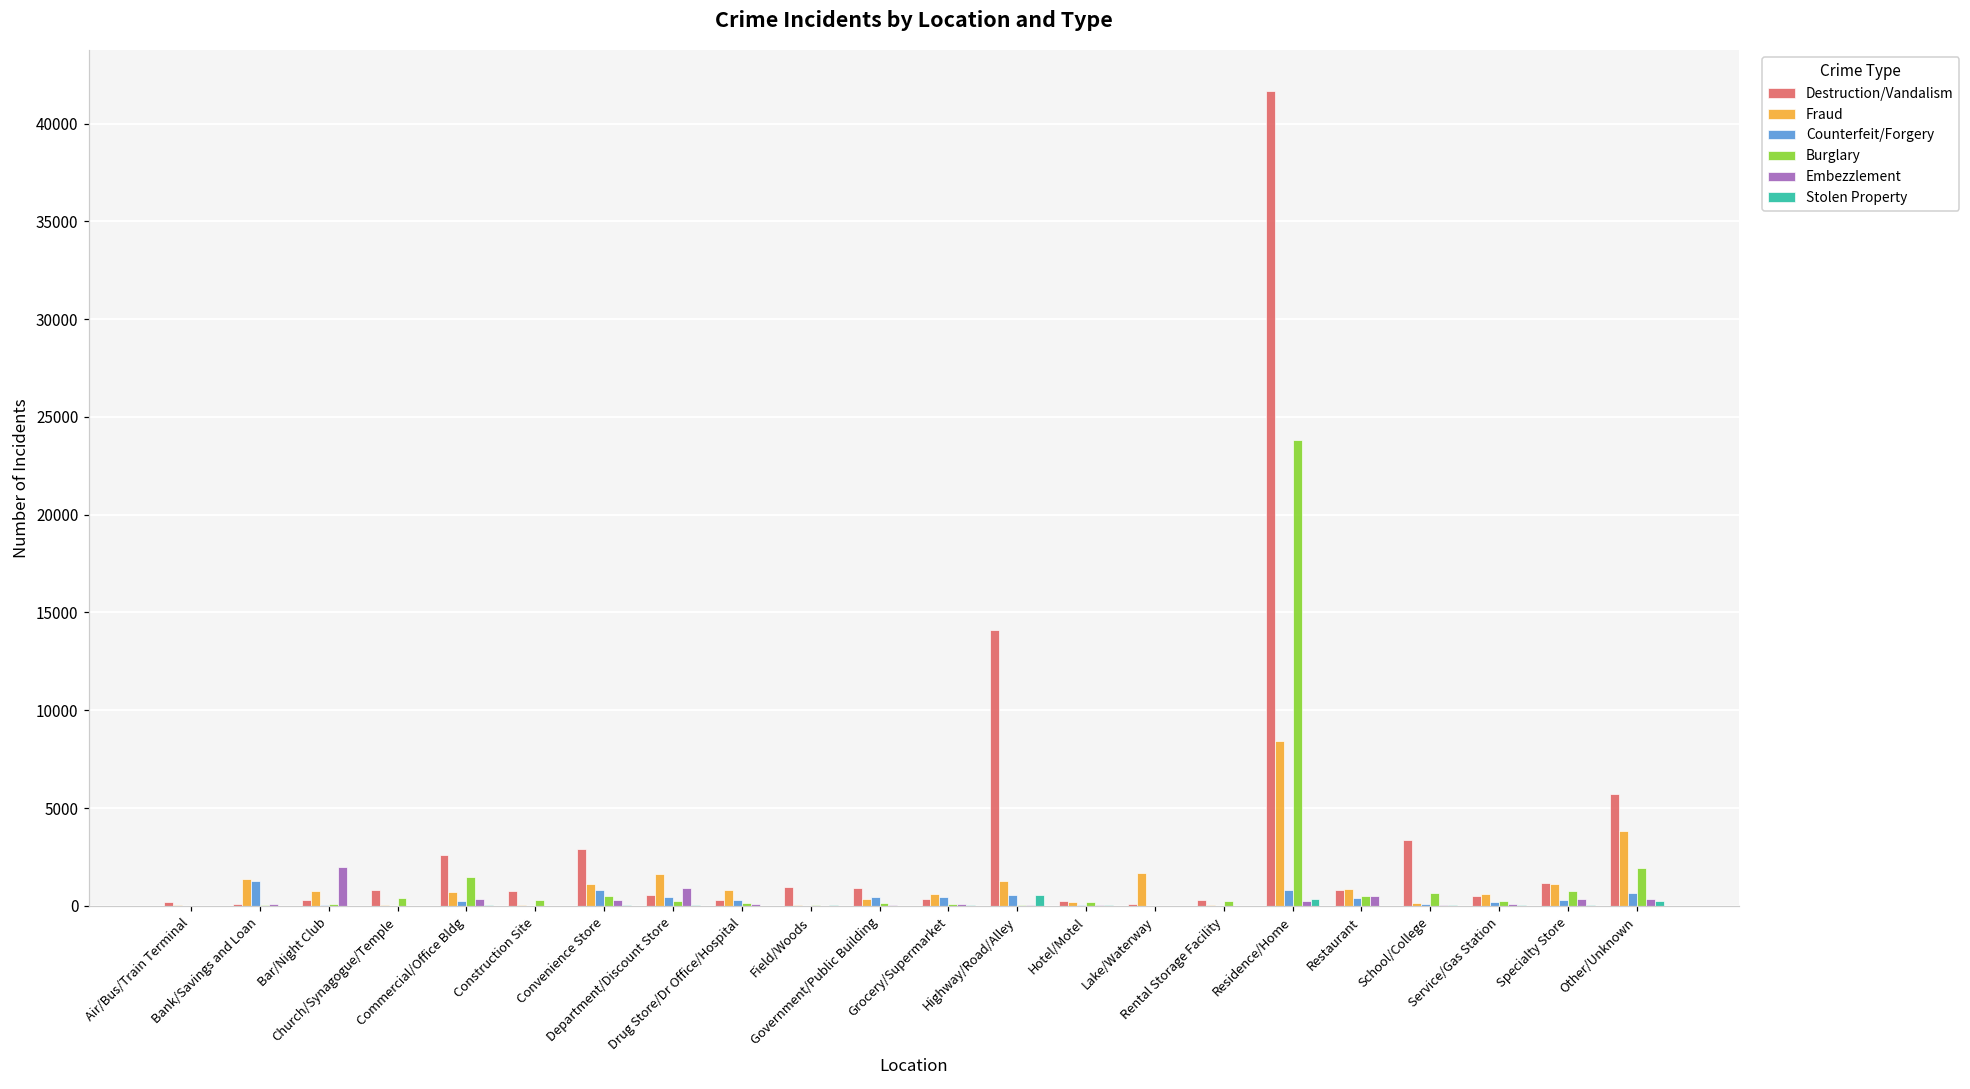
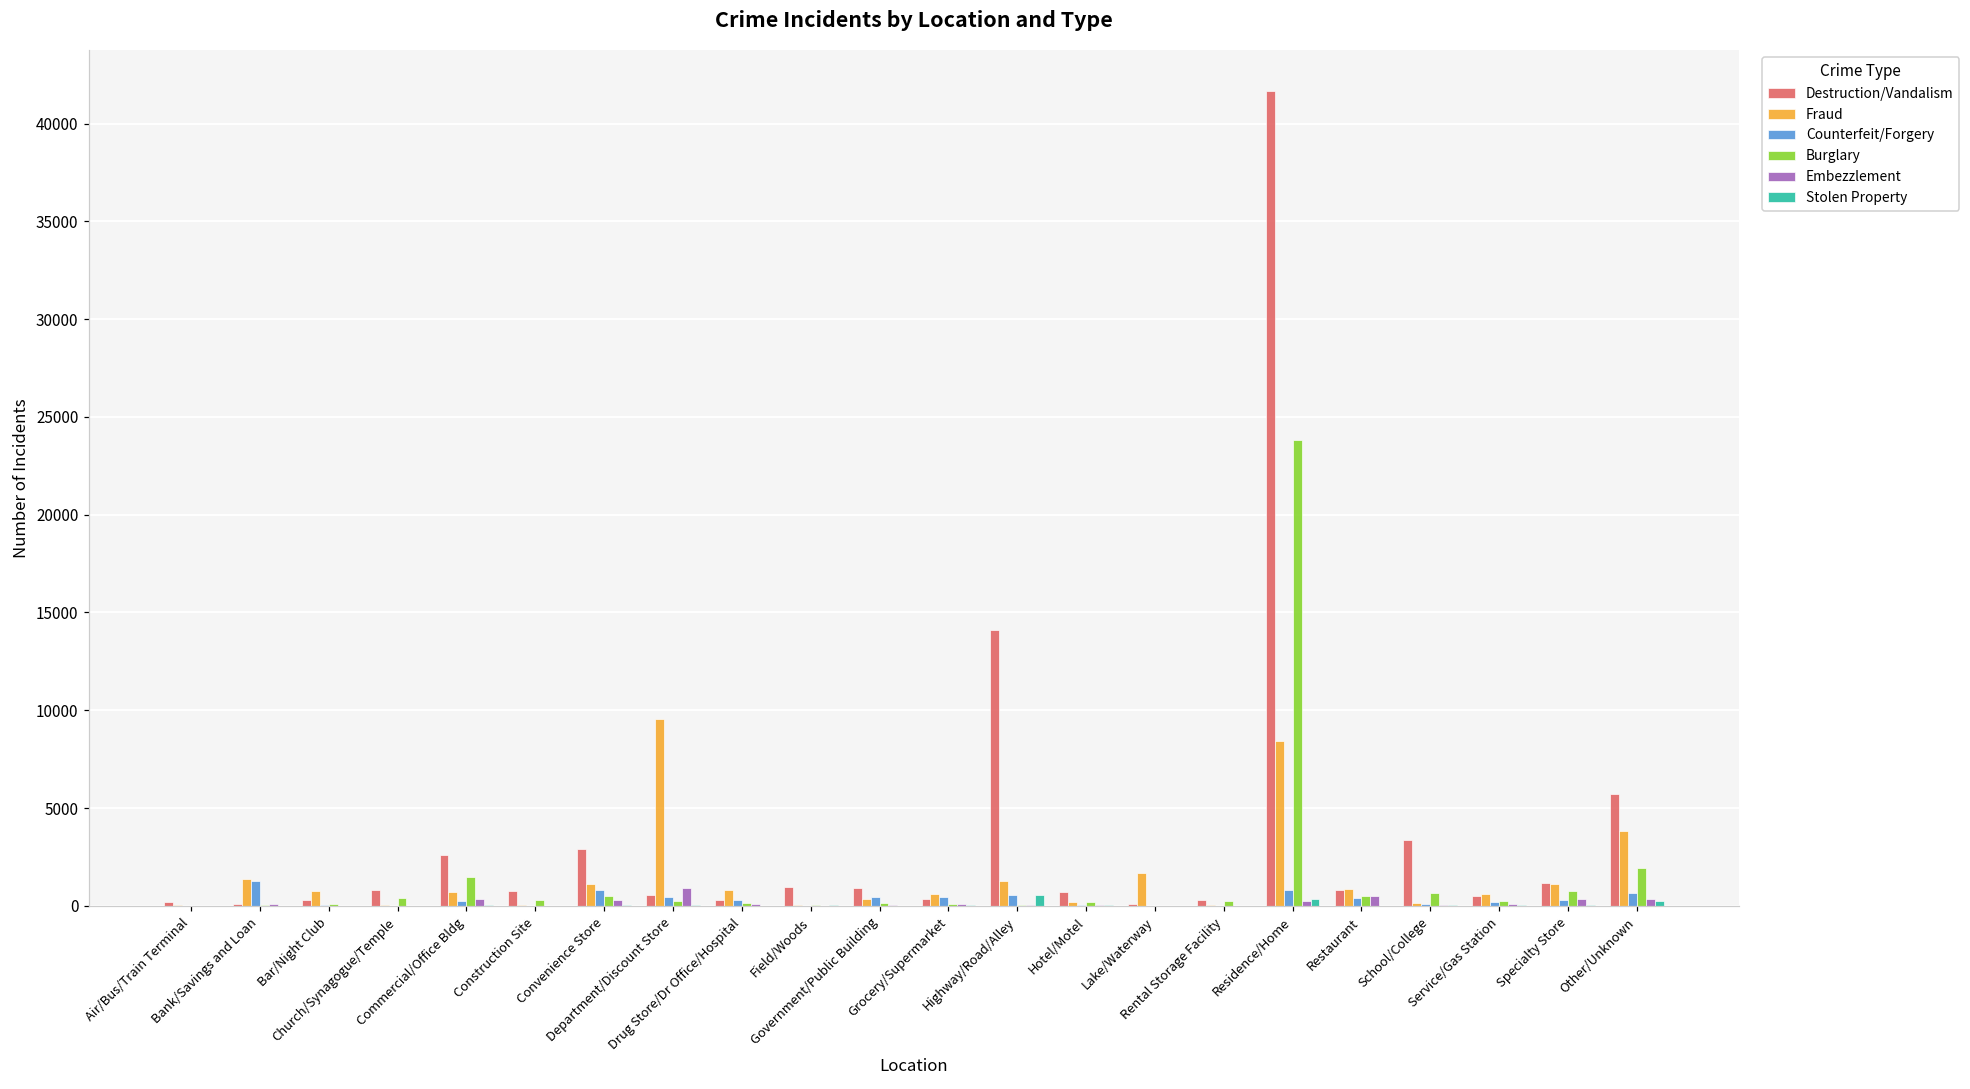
  {
    "Destruction/Vandalism": {
      "Air/Bus/Train Terminal": 200,
      "Bar/Night Club": 300,
      "Church/Synagogue/Temple": 800,
      "Commercial/Office Bldg": 2600,
      "Construction Site": 700,
      "Convenience Store": 2900,
      "Department/Discount Store": 600,
      "Drug Store/Dr Office/Hospital": 300,
      "Field/Woods": 900,
      "Government/Public Building": 900,
      "Grocery/Supermarket": 300,
      "Highway/Road/Alley": 14100,
-     "Hotel/Motel": 200,
+     "Hotel/Motel": 700,
      "Rental Storage Facility": 300,
      "Residence/Home": 41700,
      "Restaurant": 800,
      "School/College": 3400,
      "Service/Gas Station": 500,
      "Specialty Store": 1200,
      "Other/Unknown": 5700
    },
    "Fraud": {
      "Bank/Savings and Loan": 1400,
      "Bar/Night Club": 800,
      "Commercial/Office Bldg": 700,
      "Convenience Store": 1100,
-     "Department/Discount Store": 1600,
+     "Department/Discount Store": 9600,
      "Drug Store/Dr Office/Hospital": 800,
      "Government/Public Building": 300,
      "Grocery/Supermarket": 600,
      "Highway/Road/Alley": 1300,
      "Hotel/Motel": 200,
      "Lake/Waterway": 1700,
      "Residence/Home": 8400,
      "Restaurant": 900,
      "School/College": 200,
      "Service/Gas Station": 600,
      "Specialty Store": 1100,
      "Other/Unknown": 3800
    },
    "Counterfeit/Forgery": {
      "Bank/Savings and Loan": 1300,
      "Commercial/Office Bldg": 200,
      "Convenience Store": 800,
      "Department/Discount Store": 500,
      "Drug Store/Dr Office/Hospital": 300,
      "Government/Public Building": 400,
      "Grocery/Supermarket": 500,
      "Highway/Road/Alley": 600,
      "Residence/Home": 800,
      "Restaurant": 400,
      "Service/Gas Station": 200,
      "Specialty Store": 300,
      "Other/Unknown": 600
    },
    "Burglary": {
      "Church/Synagogue/Temple": 400,
      "Commercial/Office Bldg": 1500,
      "Construction Site": 300,
      "Convenience Store": 500,
      "Department/Discount Store": 200,
      "Drug Store/Dr Office/Hospital": 200,
      "Government/Public Building": 200,
      "Hotel/Motel": 200,
      "Rental Storage Facility": 200,
      "Residence/Home": 23800,
      "Restaurant": 500,
      "School/College": 700,
      "Service/Gas Station": 200,
      "Specialty Store": 800,
      "Other/Unknown": 1900
    },
    "Embezzlement": {
-     "Bar/Night Club": 2000,
+     "Bar/Night Club": 0,
      "Commercial/Office Bldg": 300,
      "Convenience Store": 300,
      "Department/Discount Store": 900,
      "Residence/Home": 300,
      "Restaurant": 500,
      "Specialty Store": 400,
      "Other/Unknown": 300
    },
    "Stolen Property": {
      "Highway/Road/Alley": 600,
      "Residence/Home": 300,
      "Other/Unknown": 300
    }
  }
